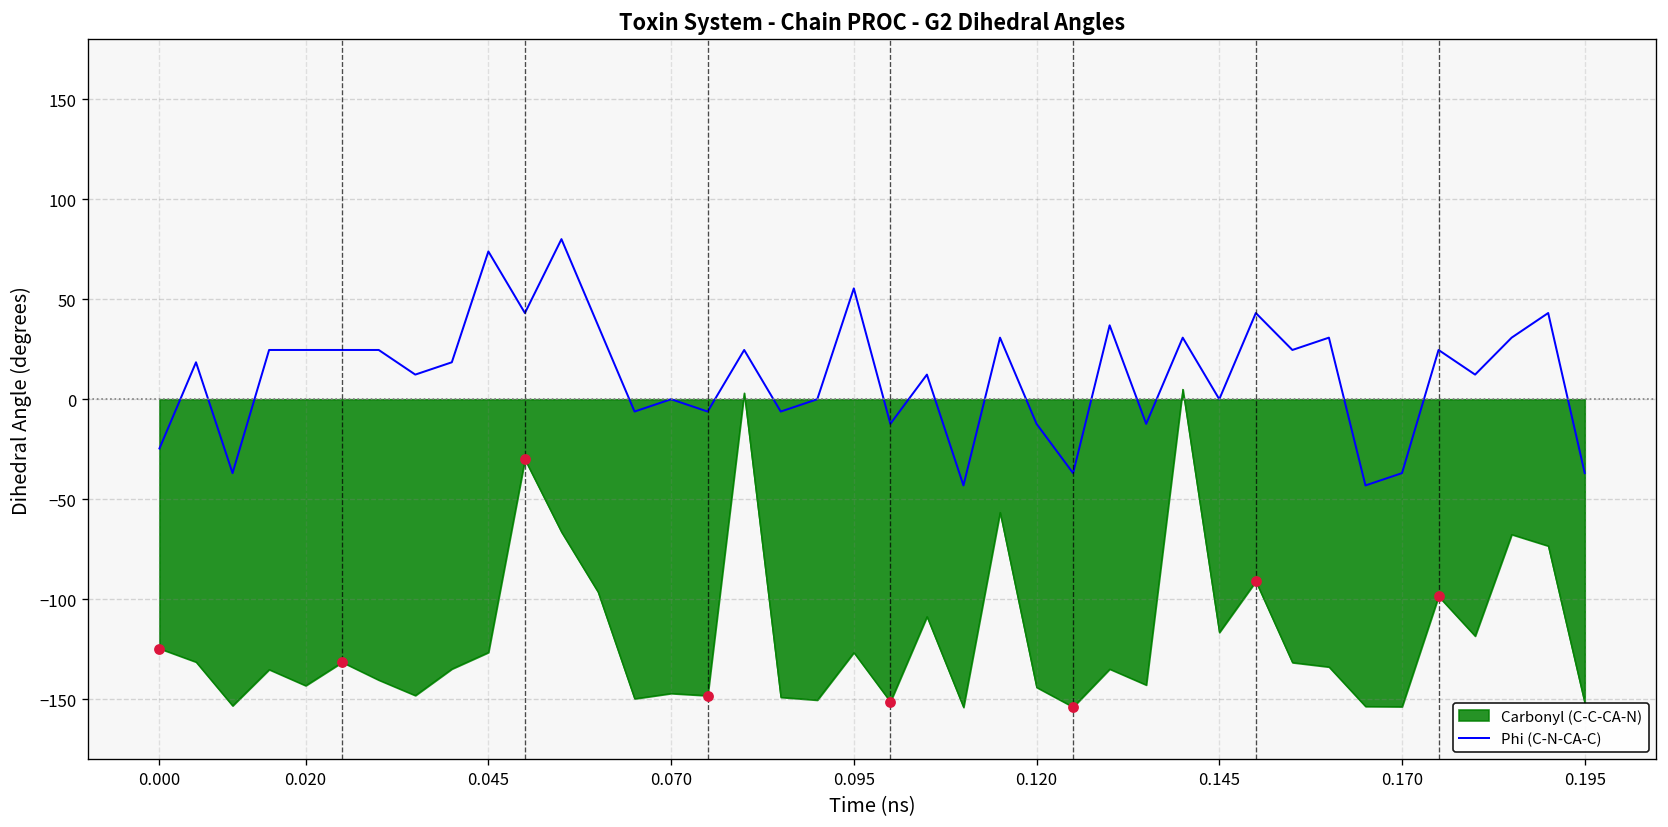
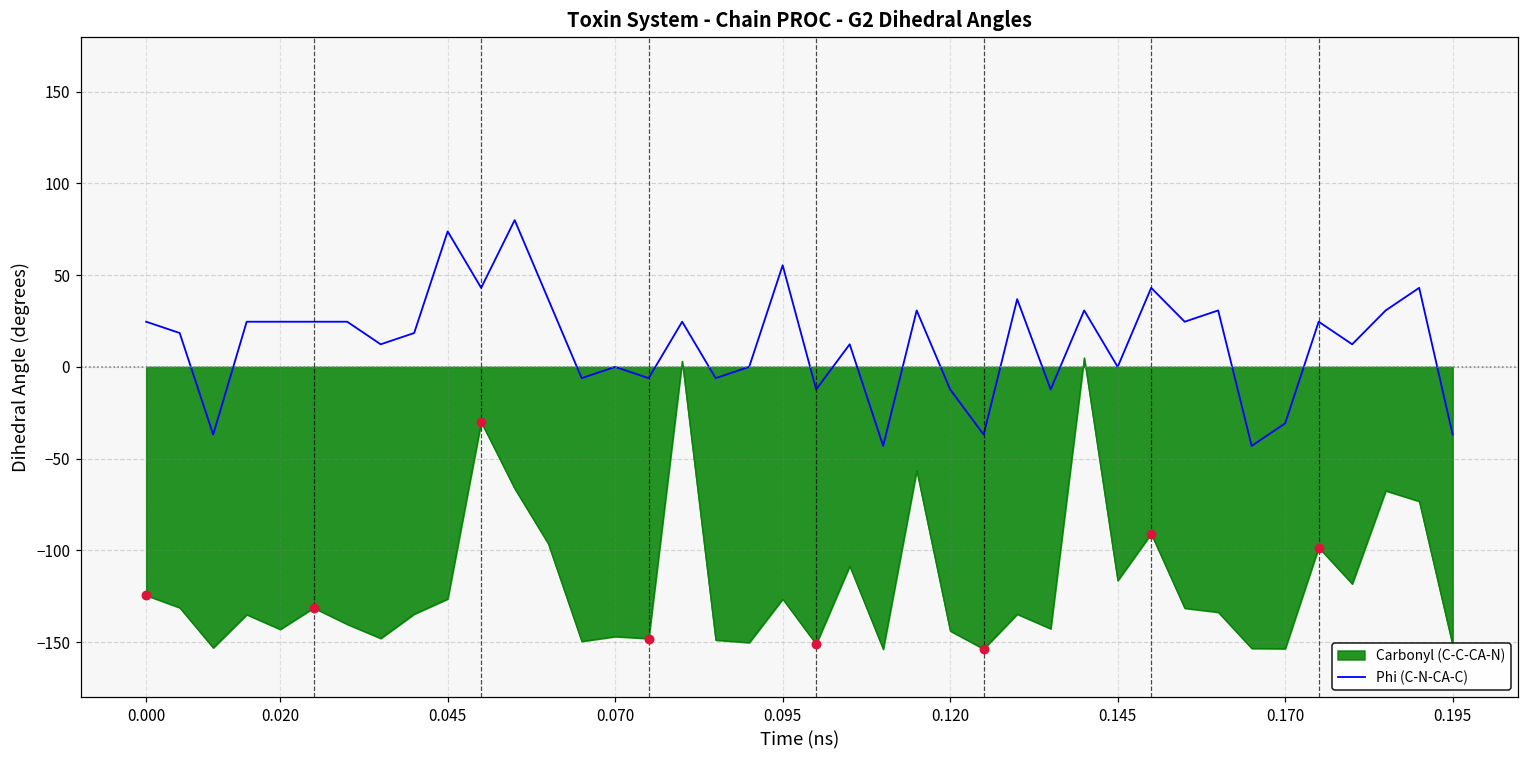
  {
    "Phi (C-N-CA-C)": {
-     "0.000": -25,
+     "0.000": 25,
      "0.020": 25,
      "0.045": 74,
      "0.095": 55,
      "0.120": -12,
-     "0.170": -37,
+     "0.170": -31,
      "0.195": -37
    }
  }
